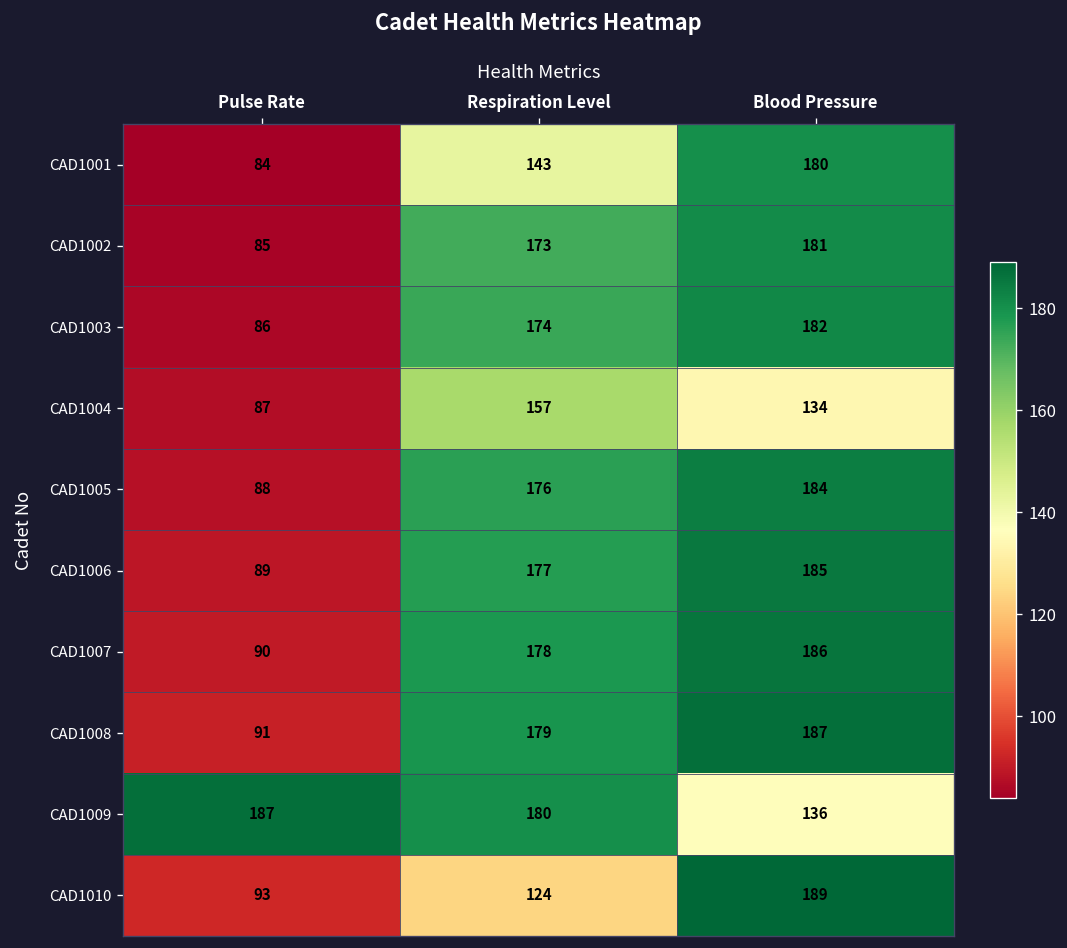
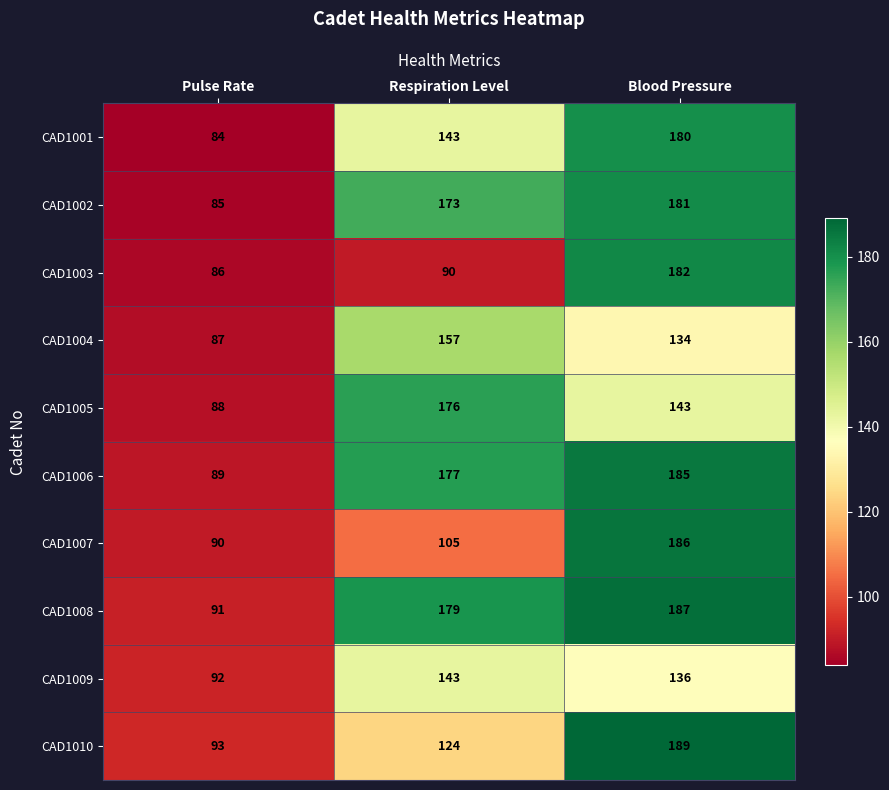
  {
    "CAD1001": {
      "Pulse Rate": 84,
      "Respiration Level": 143,
      "Blood Pressure": 180
    },
    "CAD1002": {
      "Pulse Rate": 85,
      "Respiration Level": 173,
      "Blood Pressure": 181
    },
    "CAD1003": {
      "Pulse Rate": 86,
-     "Respiration Level": 174,
+     "Respiration Level": 90,
      "Blood Pressure": 182
    },
    "CAD1004": {
      "Pulse Rate": 87,
      "Respiration Level": 157,
      "Blood Pressure": 134
    },
    "CAD1005": {
      "Pulse Rate": 88,
      "Respiration Level": 176,
-     "Blood Pressure": 184
+     "Blood Pressure": 143
    },
    "CAD1006": {
      "Pulse Rate": 89,
      "Respiration Level": 177,
      "Blood Pressure": 185
    },
    "CAD1007": {
      "Pulse Rate": 90,
-     "Respiration Level": 178,
+     "Respiration Level": 105,
      "Blood Pressure": 186
    },
    "CAD1008": {
      "Pulse Rate": 91,
      "Respiration Level": 179,
      "Blood Pressure": 187
    },
    "CAD1009": {
-     "Pulse Rate": 187,
-     "Respiration Level": 180,
+     "Pulse Rate": 92,
+     "Respiration Level": 143,
      "Blood Pressure": 136
    },
    "CAD1010": {
      "Pulse Rate": 93,
      "Respiration Level": 124,
      "Blood Pressure": 189
    }
  }
